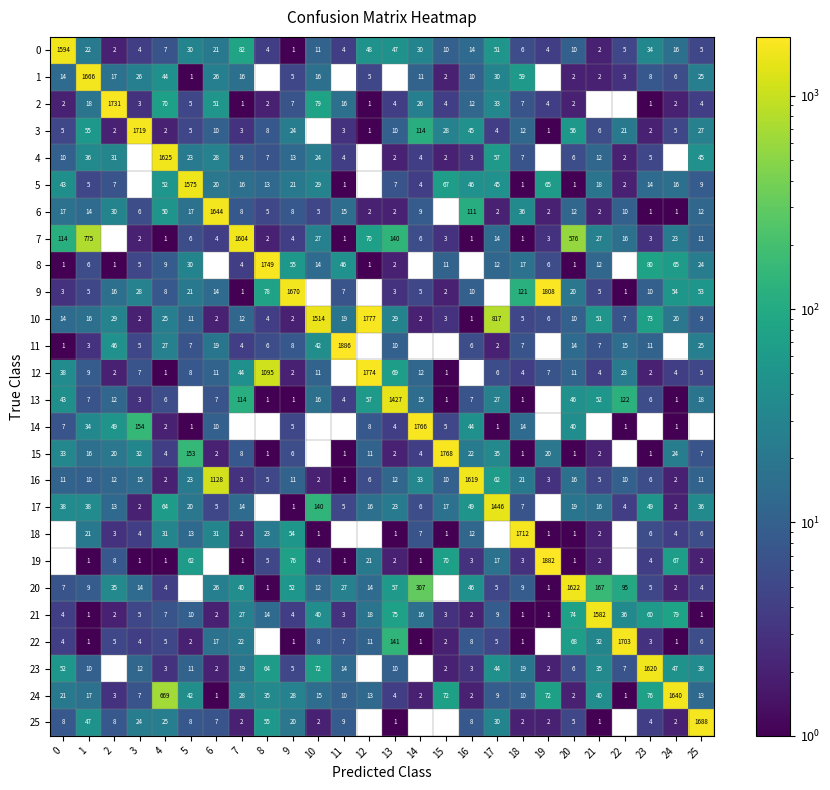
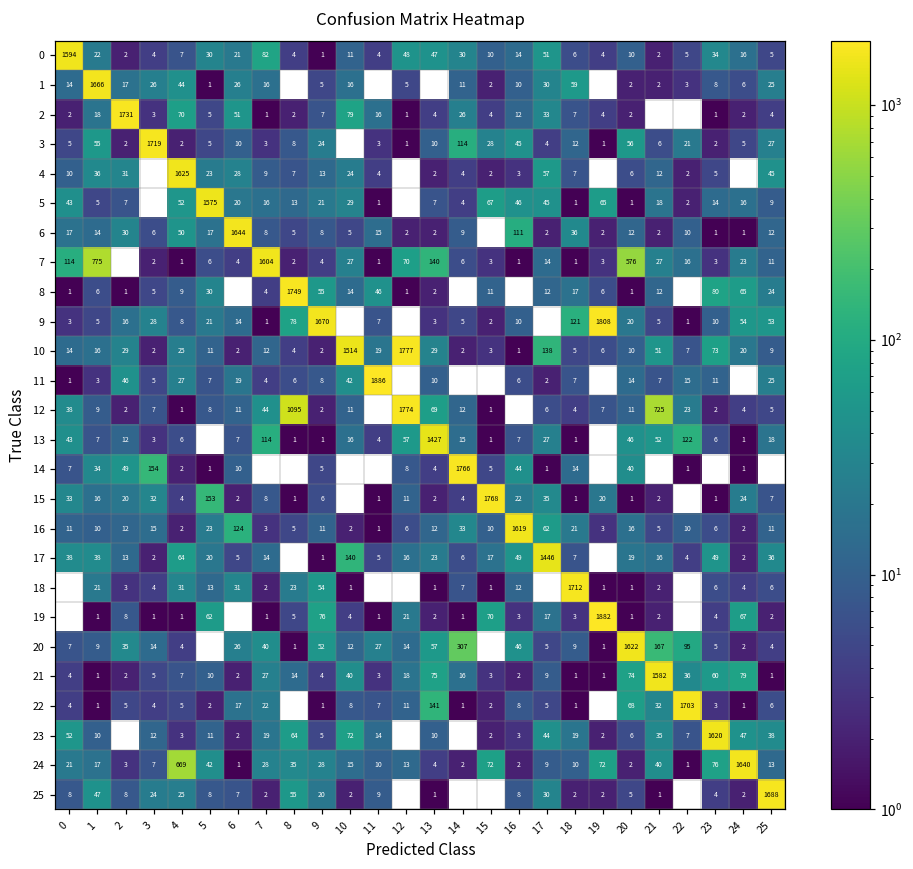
  {
    "10": {
      "0": 14,
      "1": 16,
      "2": 29,
      "3": 2,
      "4": 25,
      "5": 11,
      "6": 2,
      "7": 12,
      "8": 4,
      "9": 2,
      "10": 1514,
      "11": 19,
      "12": 1777,
      "13": 29,
      "14": 2,
      "15": 3,
      "16": 1,
-     "17": 817,
+     "17": 138,
      "18": 5,
      "19": 6,
      "20": 10,
      "21": 51,
      "22": 7,
      "23": 73,
      "24": 20,
      "25": 9
    },
    "12": {
      "0": 38,
      "1": 9,
      "2": 2,
      "3": 7,
      "4": 1,
      "5": 8,
      "6": 11,
      "7": 44,
      "8": 1095,
      "9": 2,
      "10": 11,
      "12": 1774,
      "13": 69,
      "14": 12,
      "15": 1,
      "17": 6,
      "18": 4,
      "19": 7,
      "20": 11,
-     "21": 4,
+     "21": 725,
      "22": 23,
      "23": 2,
      "24": 4,
      "25": 5
    },
    "16": {
      "0": 11,
      "1": 10,
      "2": 12,
      "3": 15,
      "4": 2,
      "5": 23,
-     "6": 1128,
+     "6": 124,
      "7": 3,
      "8": 5,
      "9": 11,
      "10": 2,
      "11": 1,
      "12": 6,
      "13": 12,
      "14": 33,
      "15": 10,
      "16": 1619,
      "17": 62,
      "18": 21,
      "19": 3,
      "20": 16,
      "21": 5,
      "22": 10,
      "23": 6,
      "24": 2,
      "25": 11
    }
  }
